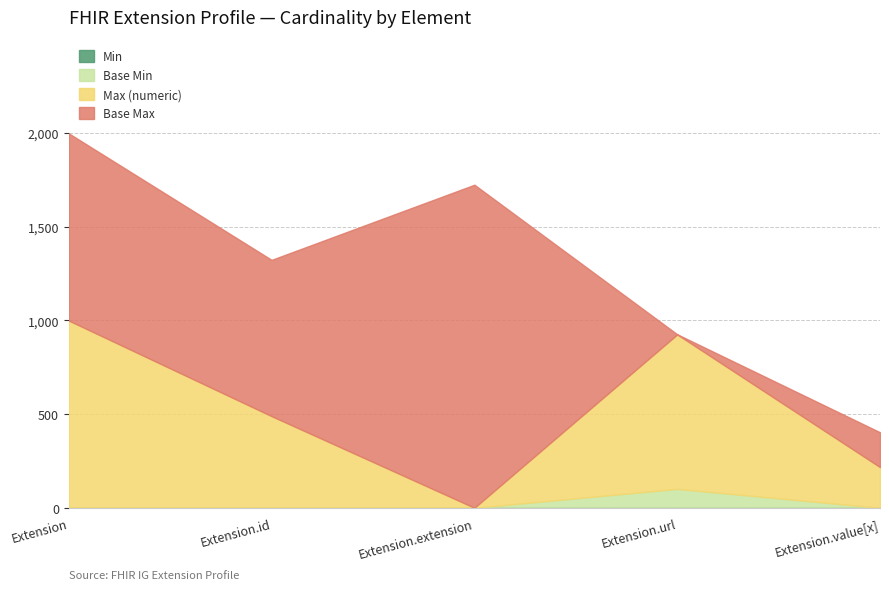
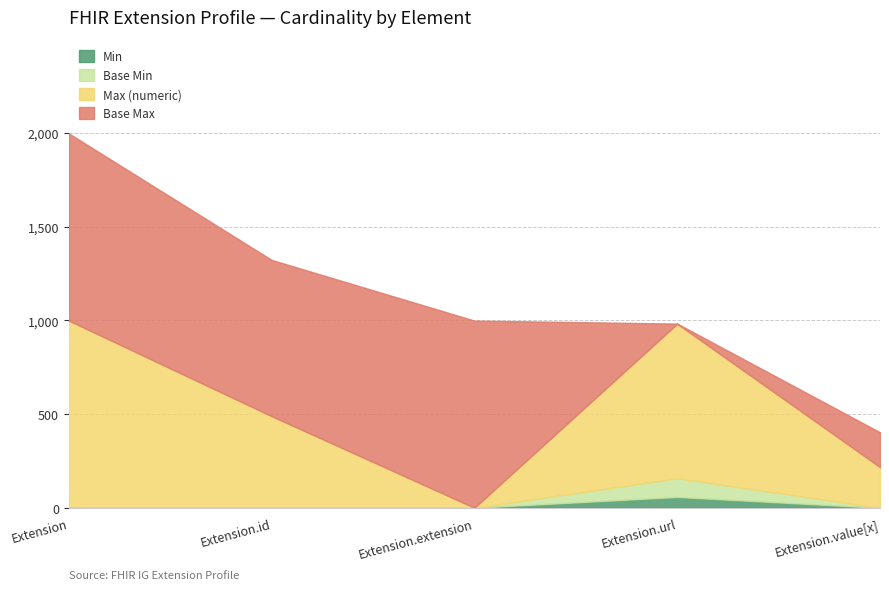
  {
    "Min": {
-     "Extension.url": "0"
+     "Extension.url": "60"
    },
    "Base Min": {
      "Extension.url": "100"
    },
    "Max (numeric)": {
      "Extension": "1,000",
      "Extension.id": "490",
      "Extension.value[x]": "220"
    },
    "Base Max": {
      "Extension": "1,000",
      "Extension.id": "830",
-     "Extension.extension": "1,720",
+     "Extension.extension": "1,000",
      "Extension.value[x]": "190"
    }
  }
